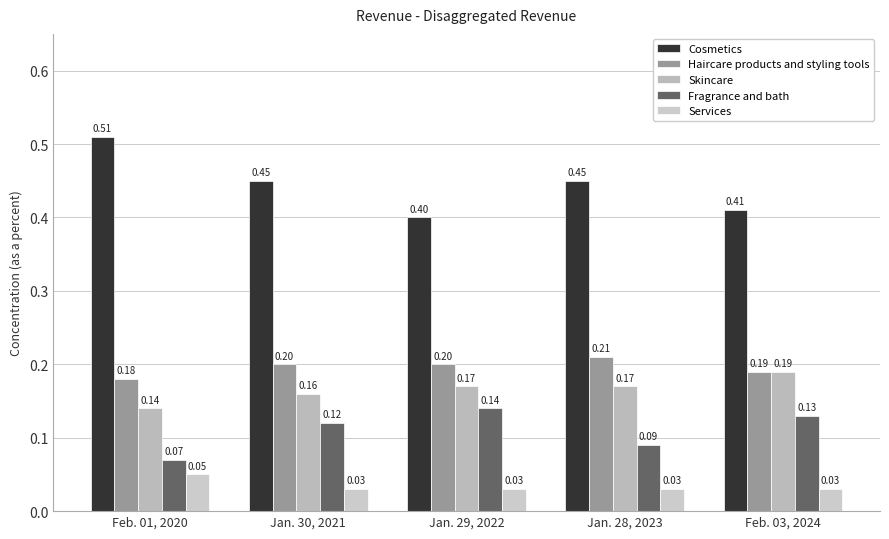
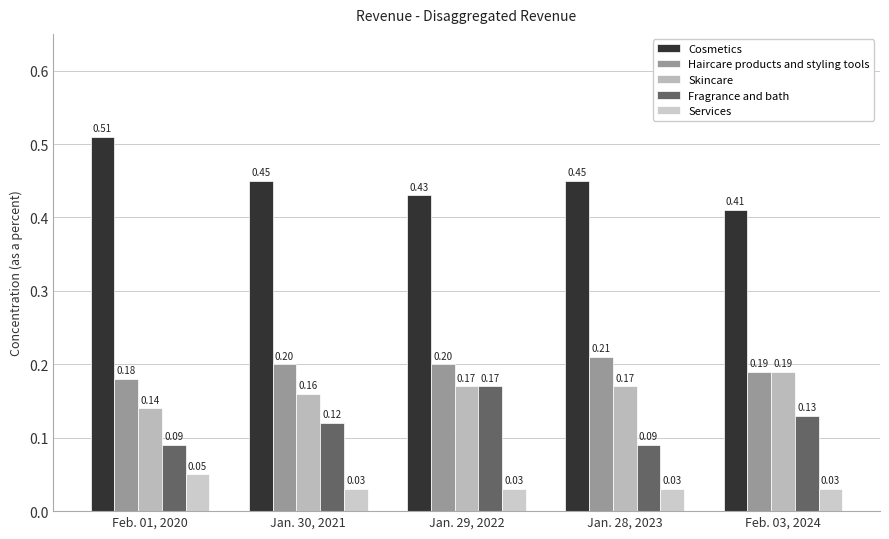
  {
    "Cosmetics": {
      "Feb. 01, 2020": 0.51,
      "Jan. 30, 2021": 0.45,
-     "Jan. 29, 2022": 0.40,
+     "Jan. 29, 2022": 0.43,
      "Jan. 28, 2023": 0.45,
      "Feb. 03, 2024": 0.41
    },
    "Fragrance and bath": {
-     "Feb. 01, 2020": 0.07,
+     "Feb. 01, 2020": 0.09,
      "Jan. 30, 2021": 0.12,
-     "Jan. 29, 2022": 0.14,
+     "Jan. 29, 2022": 0.17,
      "Jan. 28, 2023": 0.09,
      "Feb. 03, 2024": 0.13
    }
  }
